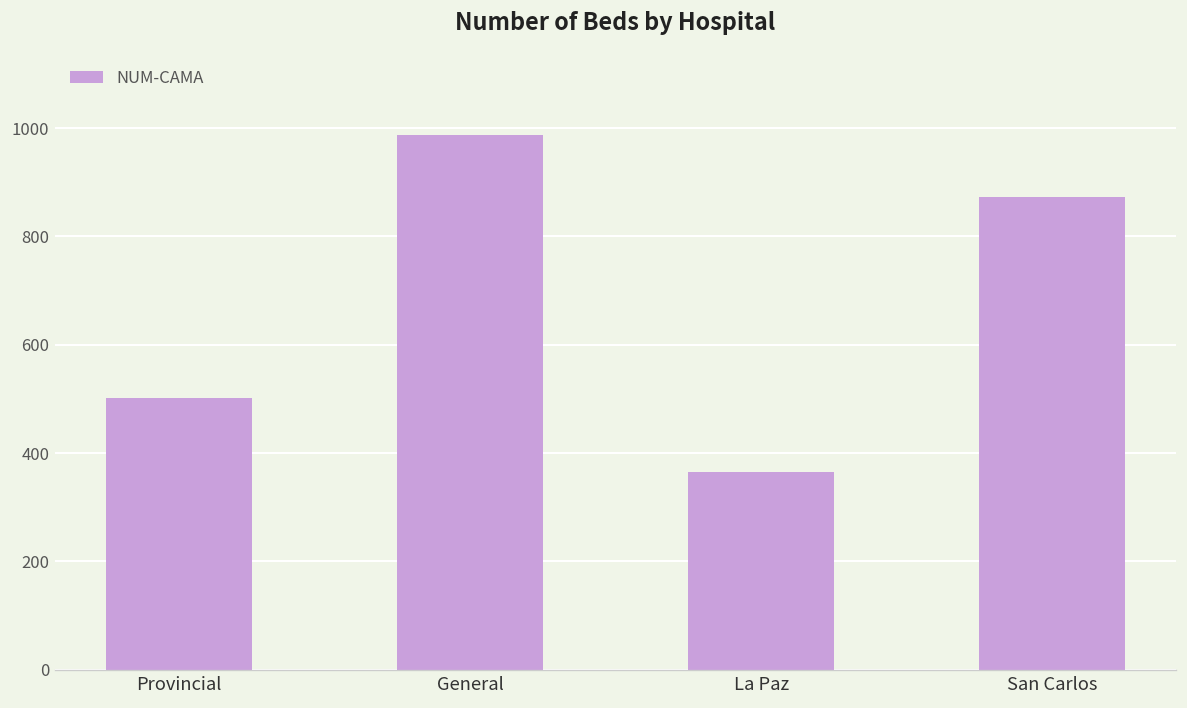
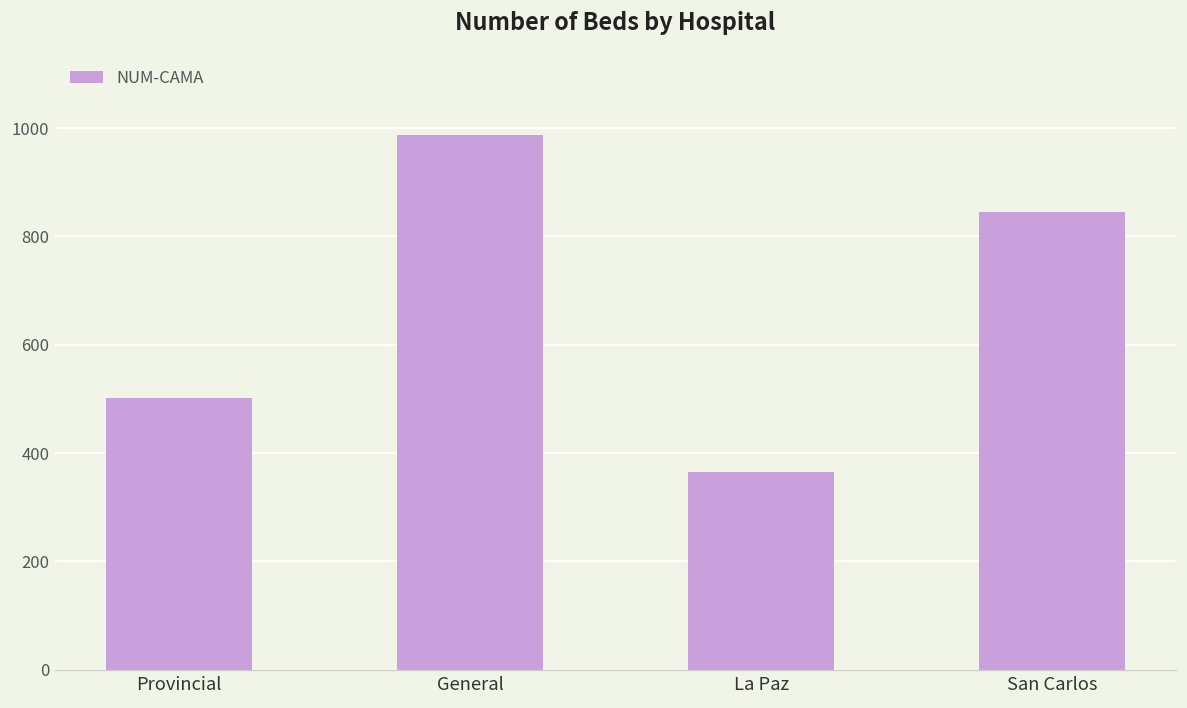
  {
    "Provincial": 500,
    "General": 990,
    "La Paz": 370,
-   "San Carlos": 870
+   "San Carlos": 850
  }
